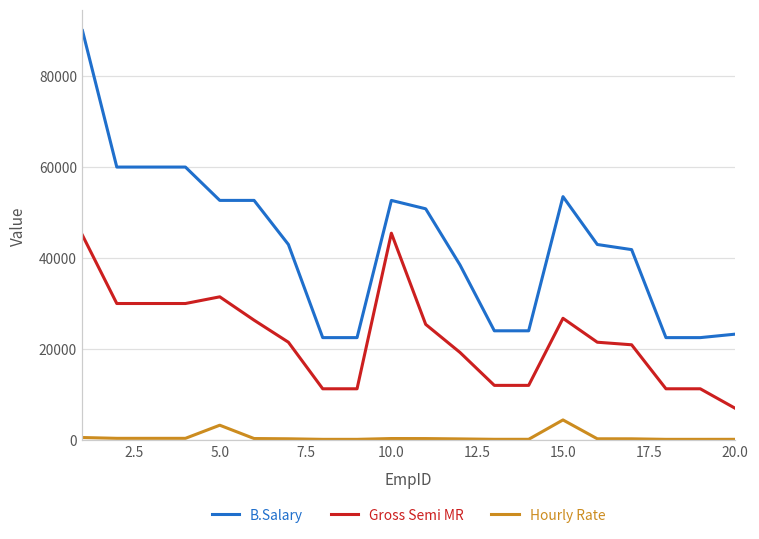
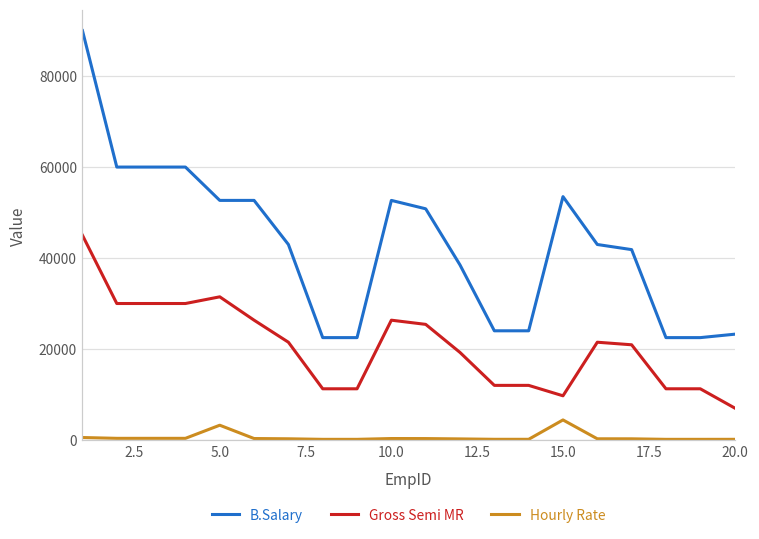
  {
    "B.Salary": {
      "5.0": 53000,
      "10.0": 53000,
      "15.0": 54000,
      "20.0": 23000
    },
    "Gross Semi MR": {
      "5.0": 31000,
-     "10.0": 45000,
-     "15.0": 27000,
+     "10.0": 26000,
+     "15.0": 10000,
      "20.0": 7000
    },
    "Hourly Rate": {
      "5.0": 3000,
      "10.0": 0,
      "15.0": 4000,
      "20.0": 0
    }
  }
